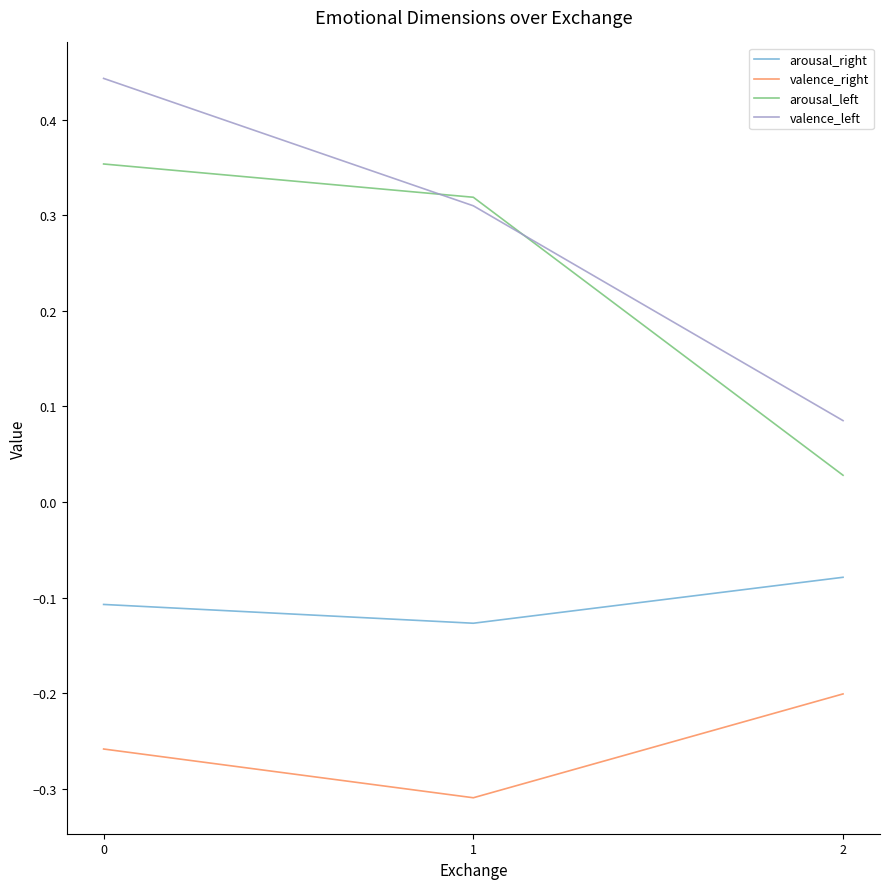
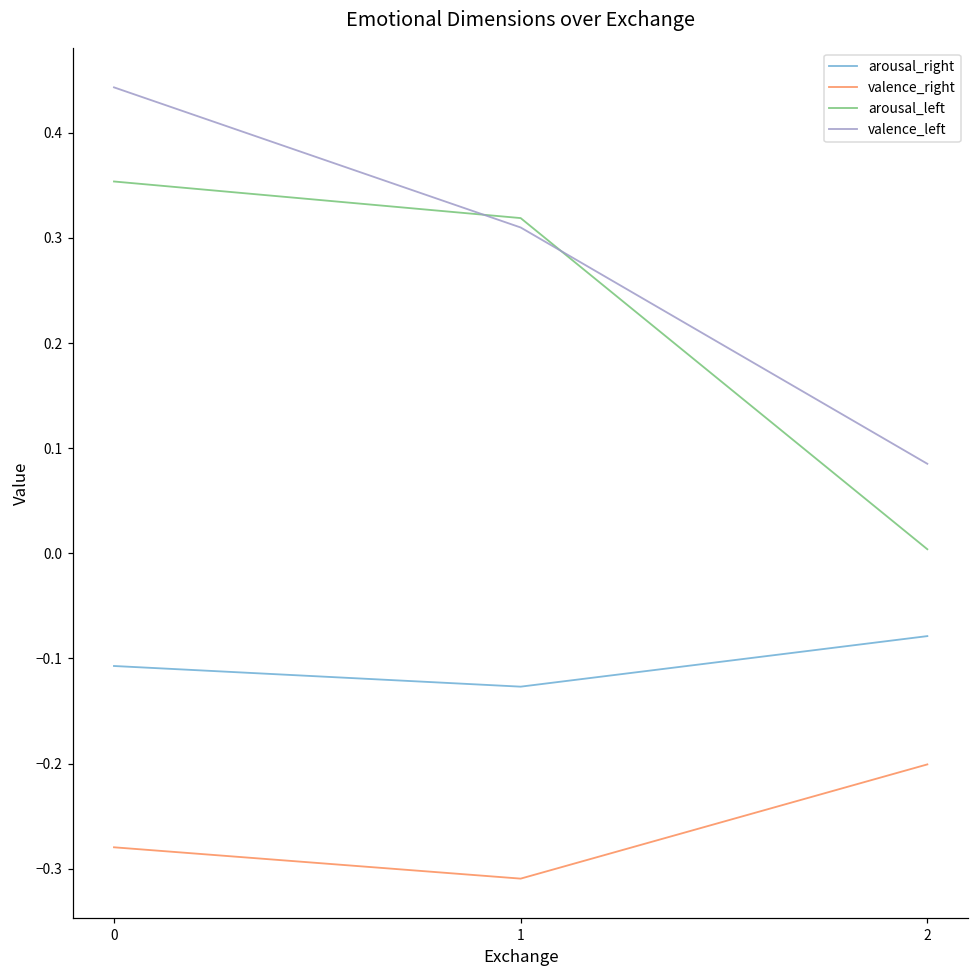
  {
    "valence_right": {
-     "0": -0.26,
+     "0": -0.28,
      "1": -0.31,
      "2": -0.20
    },
    "arousal_left": {
      "0": 0.35,
      "1": 0.32,
-     "2": 0.03
+     "2": 0.00
    }
  }
